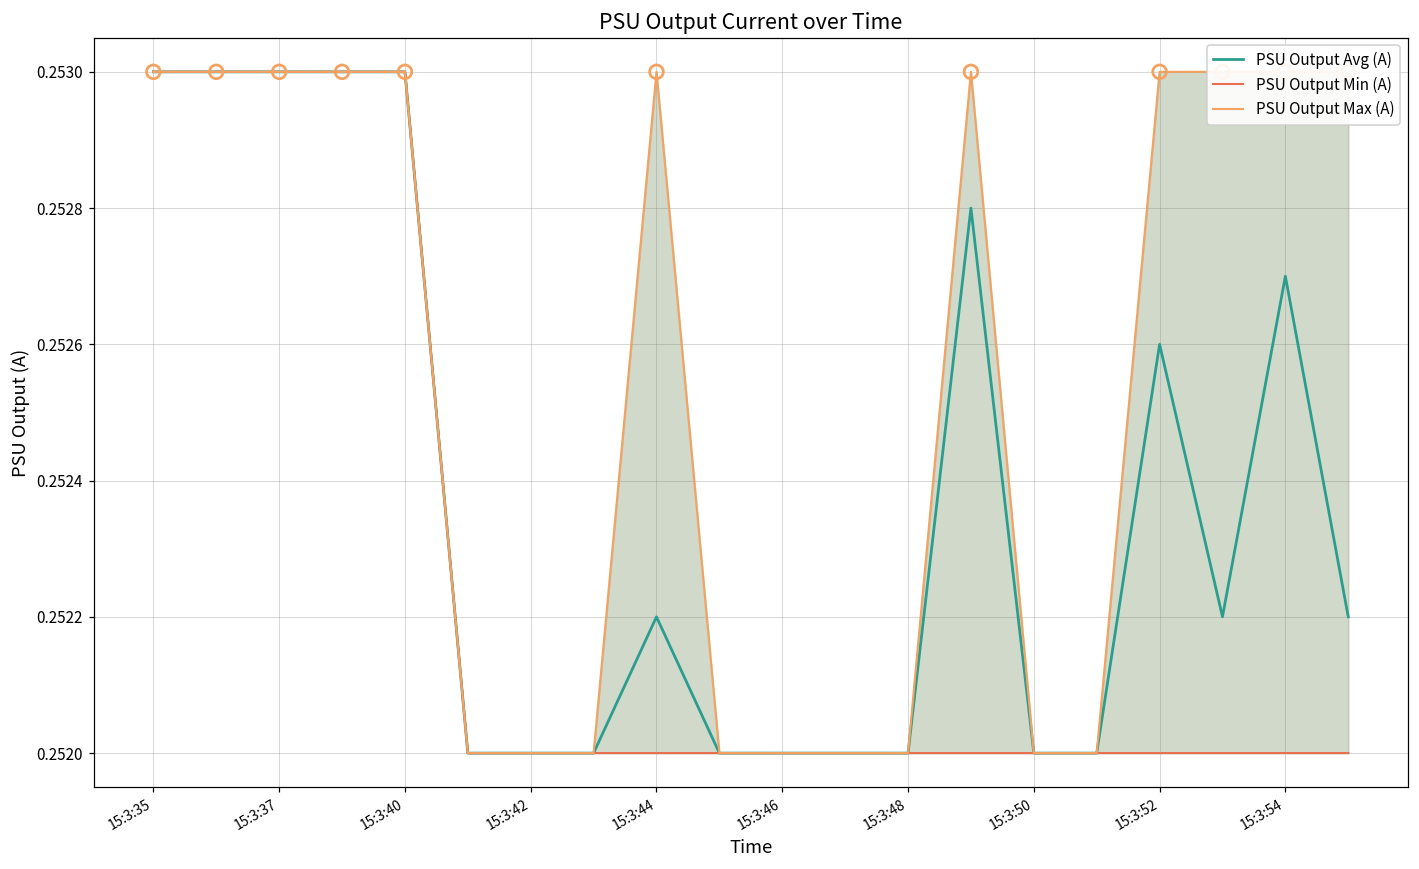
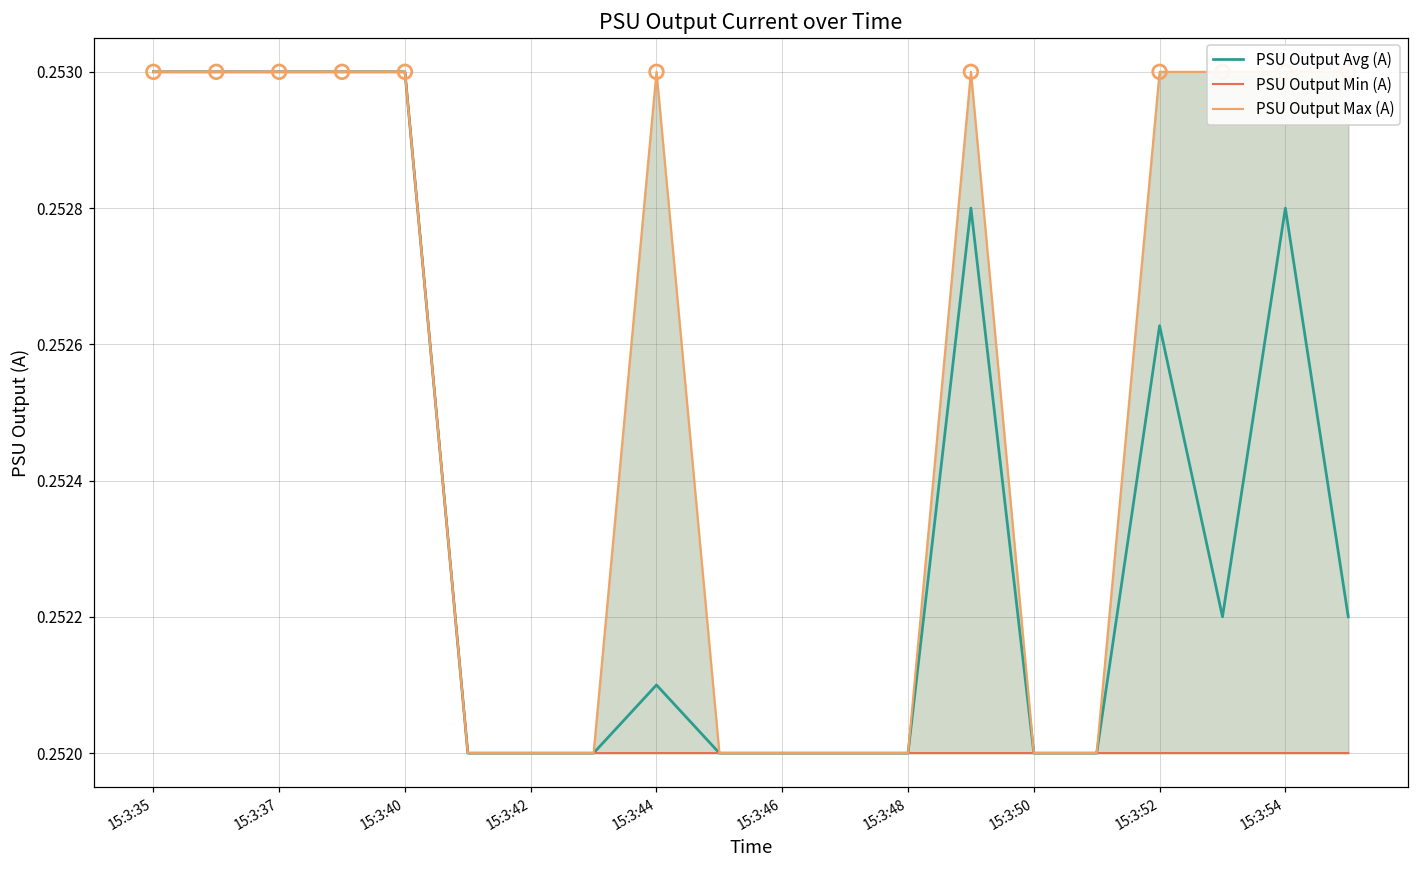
  {
    "PSU Output Avg (A)": {
-     "15:3:44": 0.2522,
-     "15:3:52": 0.25260,
-     "15:3:54": 0.2527
+     "15:3:44": 0.2521,
+     "15:3:52": 0.25263,
+     "15:3:54": 0.2528
    }
  }
